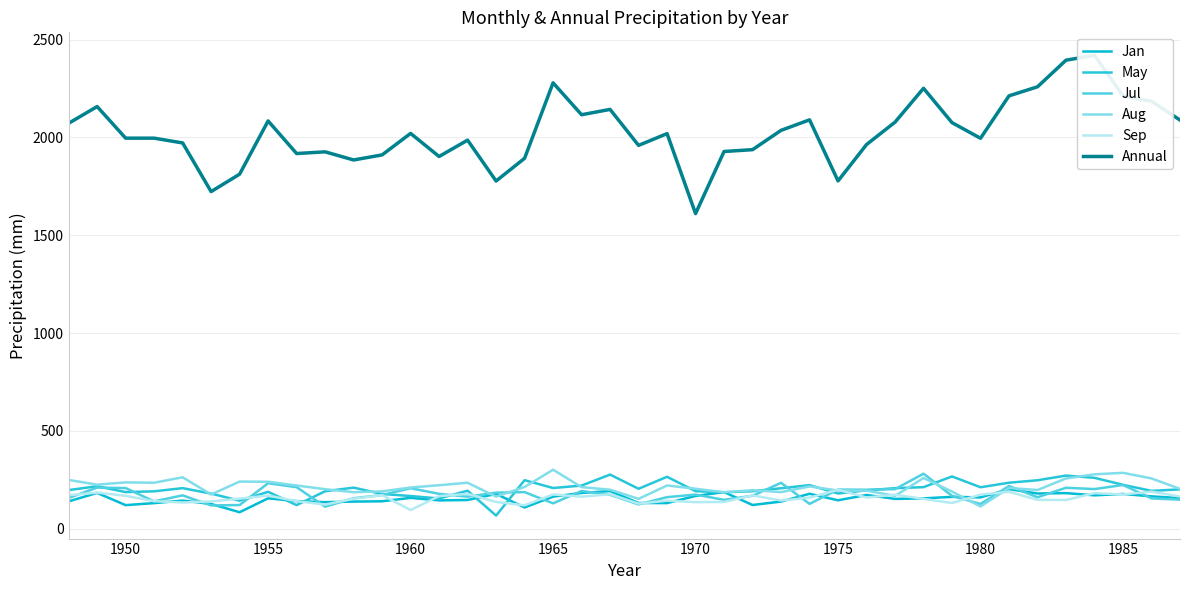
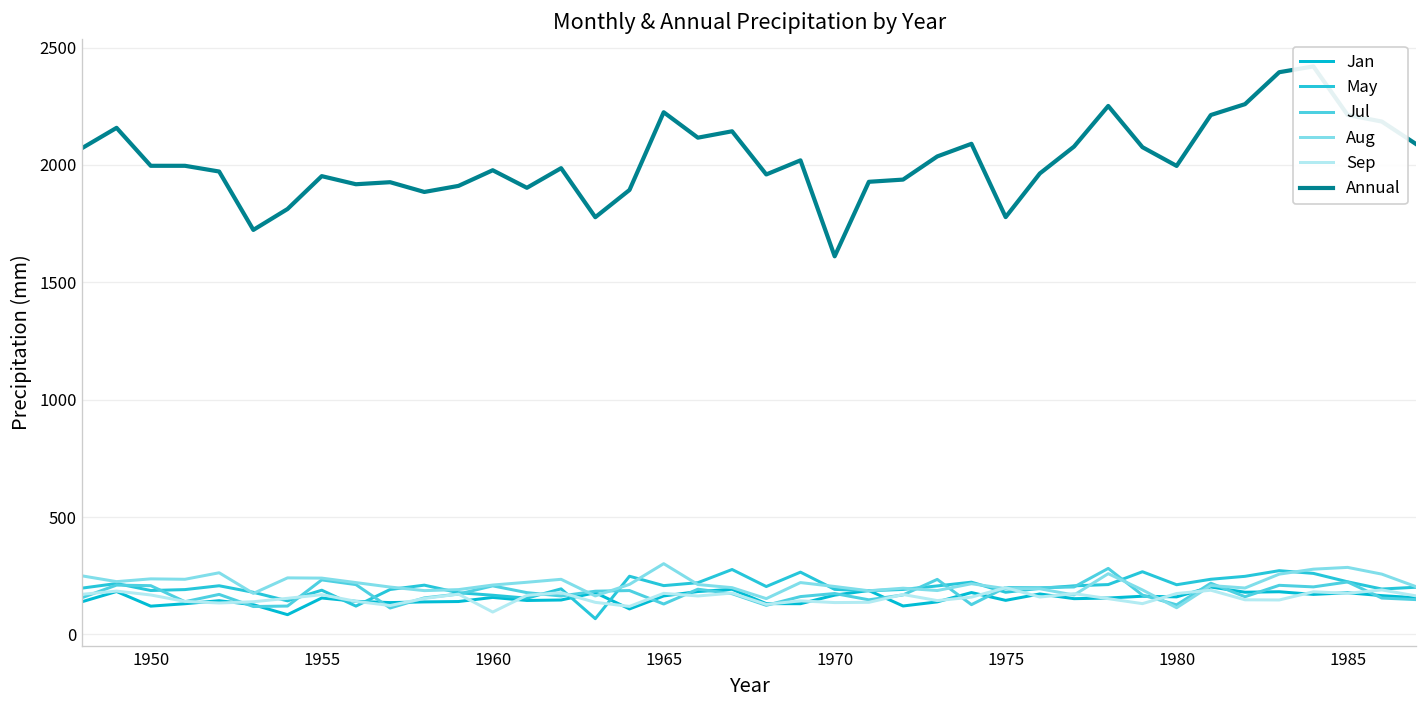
  {
    "Annual": {
      "1950": 2000,
-     "1955": 2080,
-     "1960": 2020,
-     "1965": 2280,
+     "1955": 1950,
+     "1960": 1980,
+     "1965": 2220,
      "1970": 1610,
      "1975": 1780,
      "1980": 2000
    }
  }
